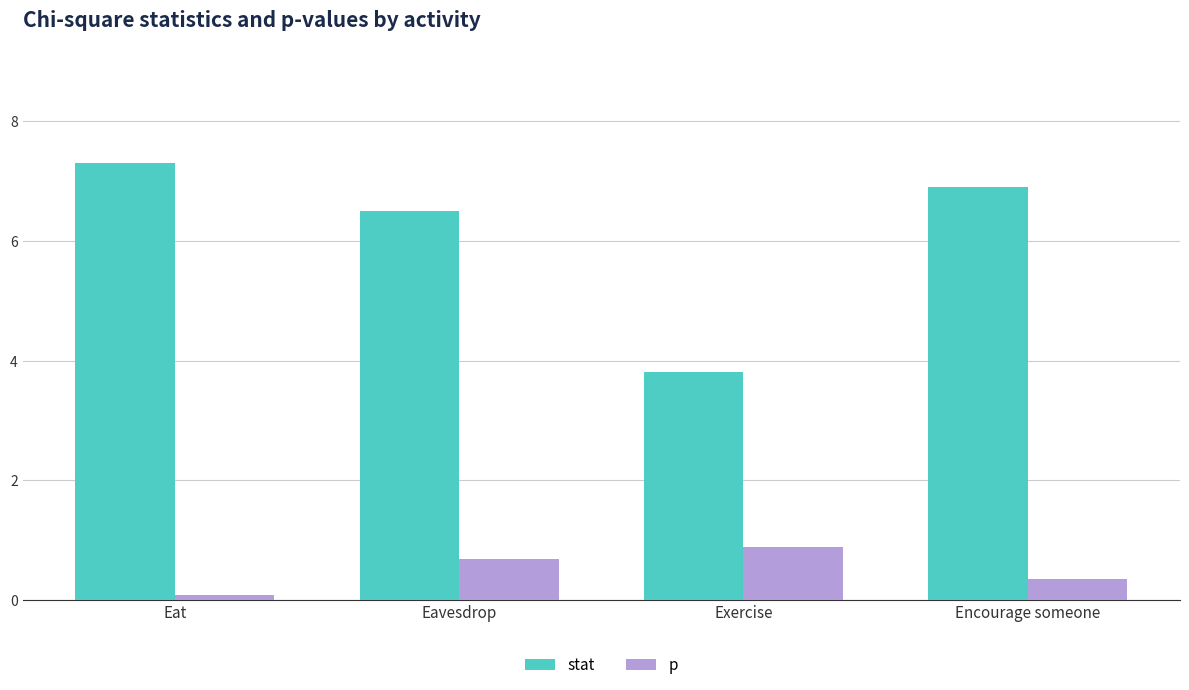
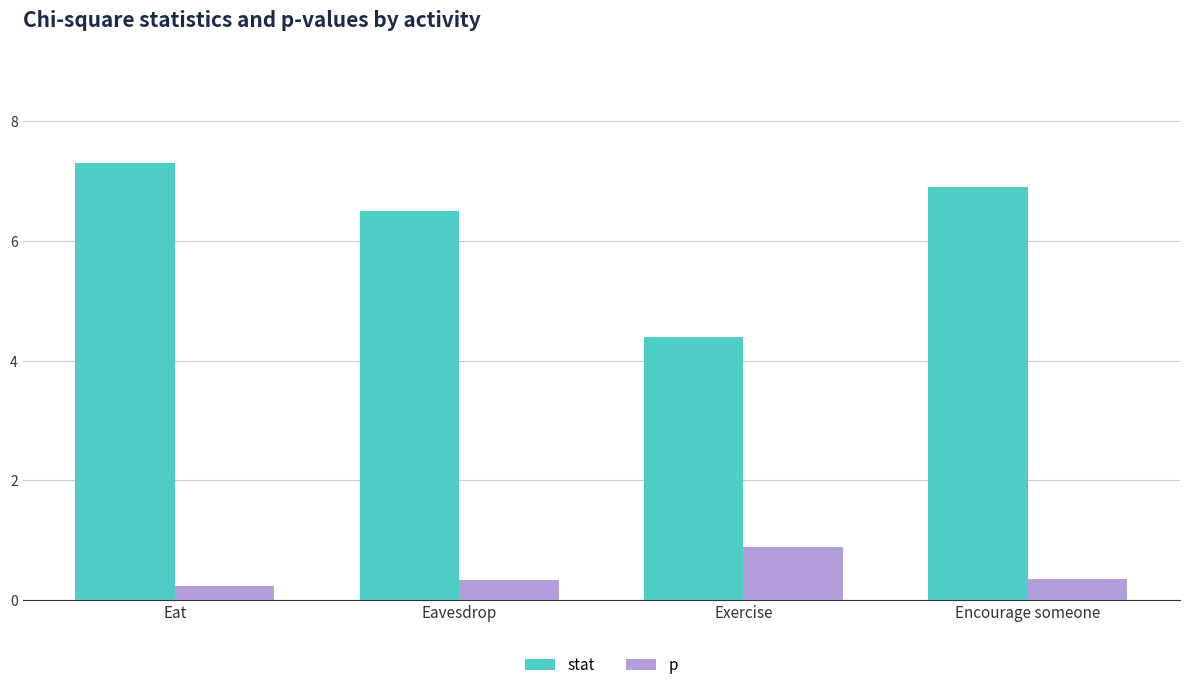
  {
    "stat": {
      "Eat": 7.3,
      "Eavesdrop": 6.5,
-     "Exercise": 3.8,
+     "Exercise": 4.4,
      "Encourage someone": 6.9
    },
    "p": {
-     "Eat": 0.1,
-     "Eavesdrop": 0.7,
+     "Eat": 0.2,
+     "Eavesdrop": 0.3,
      "Exercise": 0.9,
      "Encourage someone": 0.3
    }
  }
